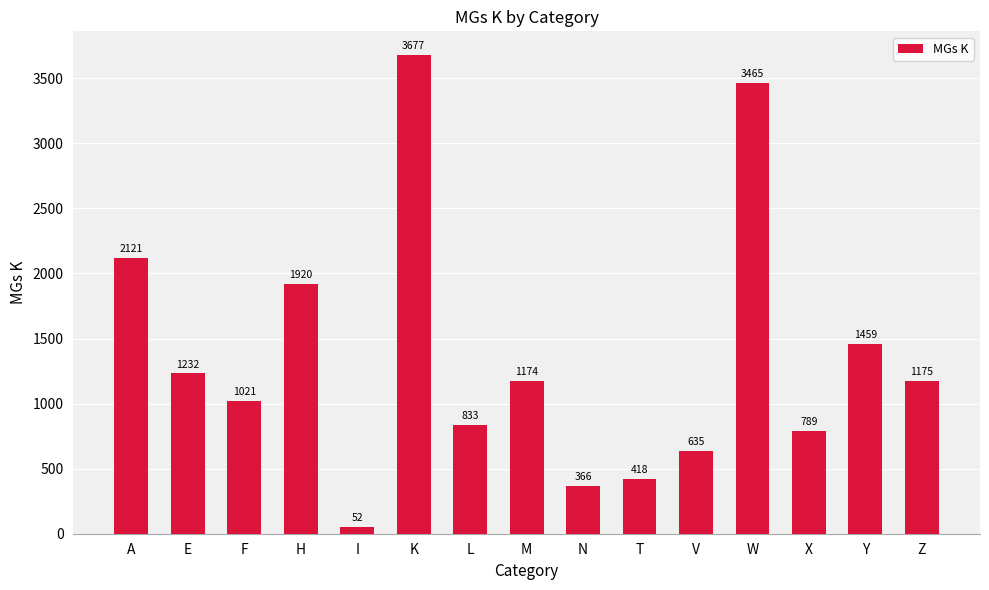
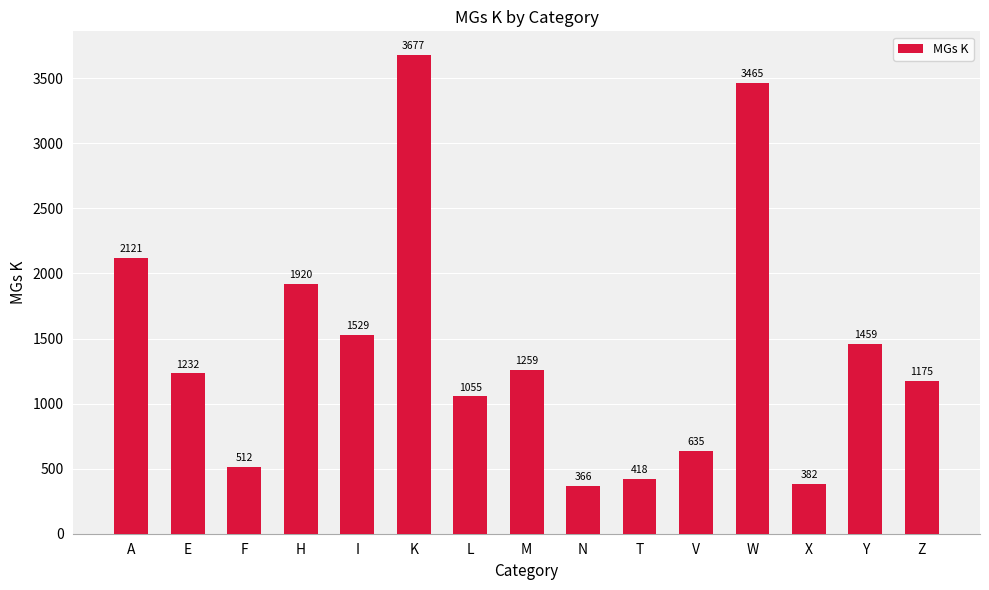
  {
    "A": 2121,
    "E": 1232,
-   "F": 1021,
+   "F": 512,
    "H": 1920,
-   "I": 52,
+   "I": 1529,
    "K": 3677,
-   "L": 833,
-   "M": 1174,
+   "L": 1055,
+   "M": 1259,
    "N": 366,
    "T": 418,
    "V": 635,
    "W": 3465,
-   "X": 789,
+   "X": 382,
    "Y": 1459,
    "Z": 1175
  }
